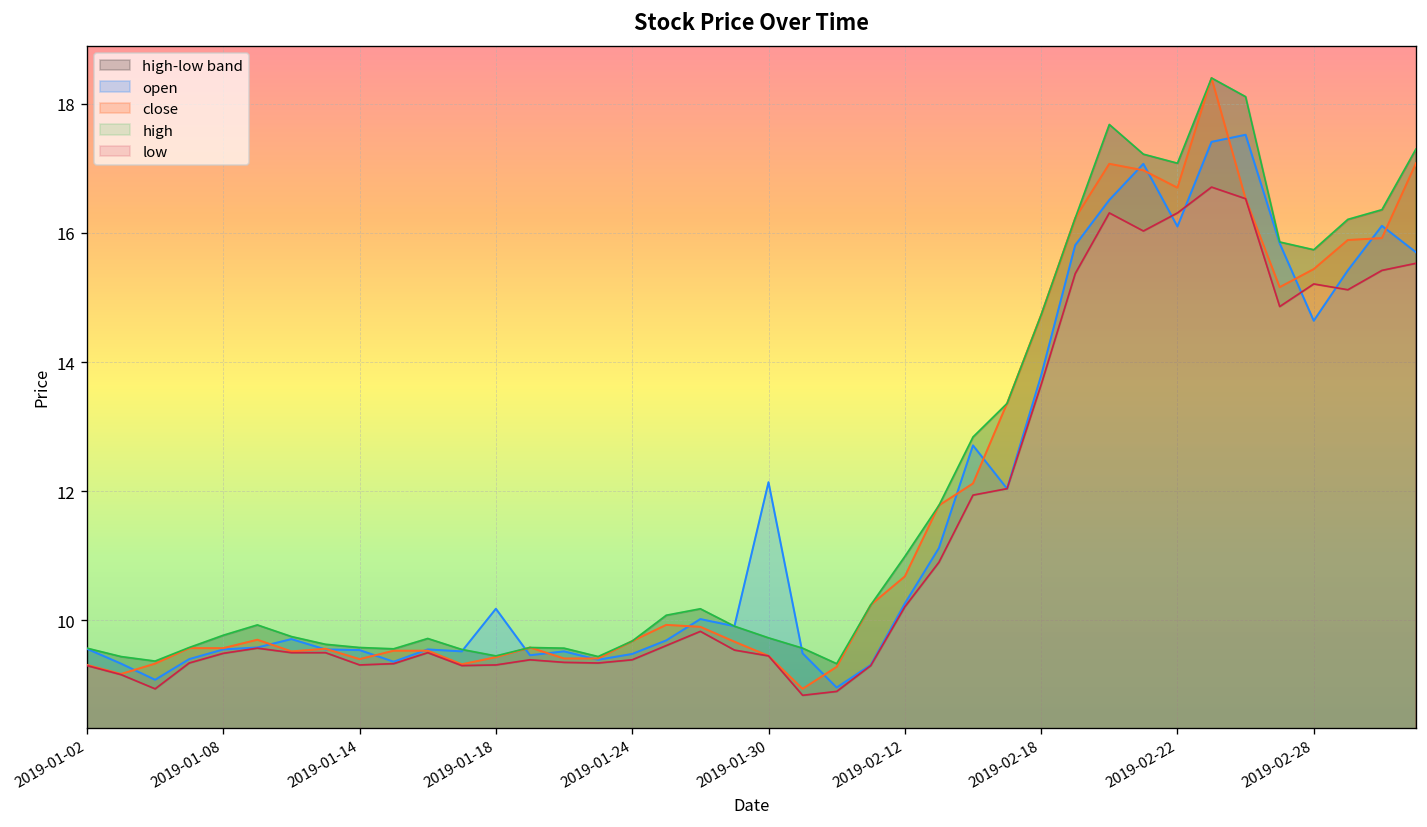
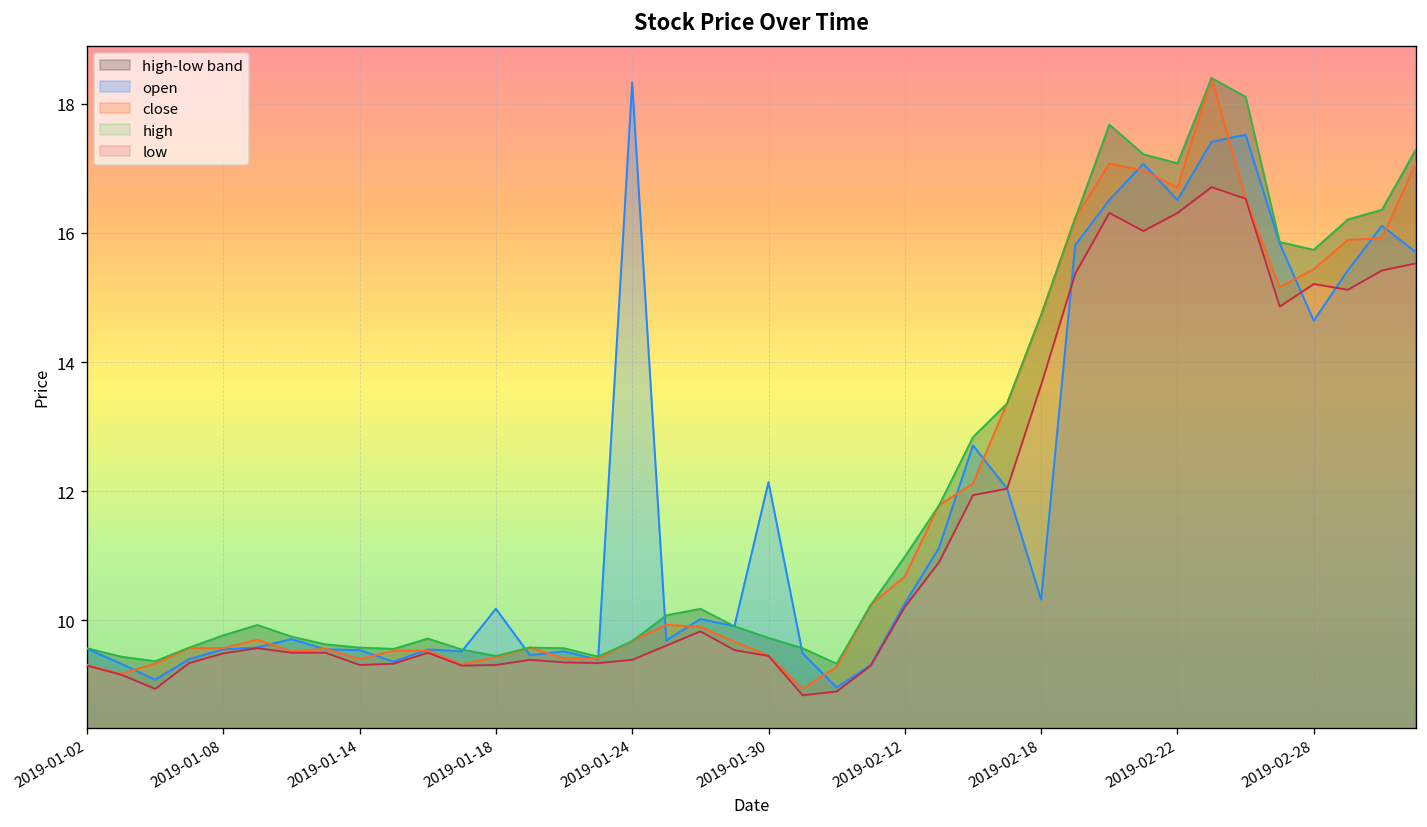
  {
    "open": {
      "2019-01-18": 10.2,
-     "2019-01-24": 9.5,
+     "2019-01-24": 18.3,
      "2019-01-30": 12.1,
      "2019-02-12": 10.3,
-     "2019-02-18": 13.8,
-     "2019-02-22": 16.1,
+     "2019-02-18": 10.3,
+     "2019-02-22": 16.5,
      "2019-02-28": 14.6
    }
  }
